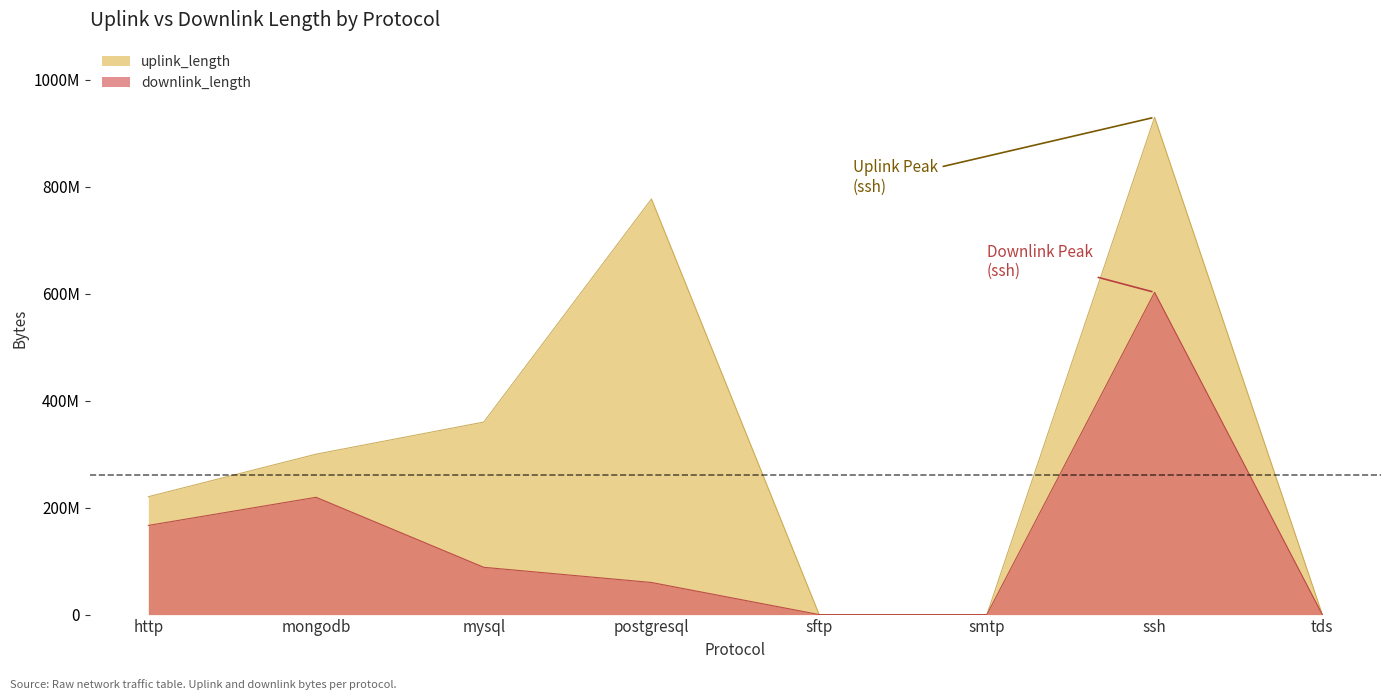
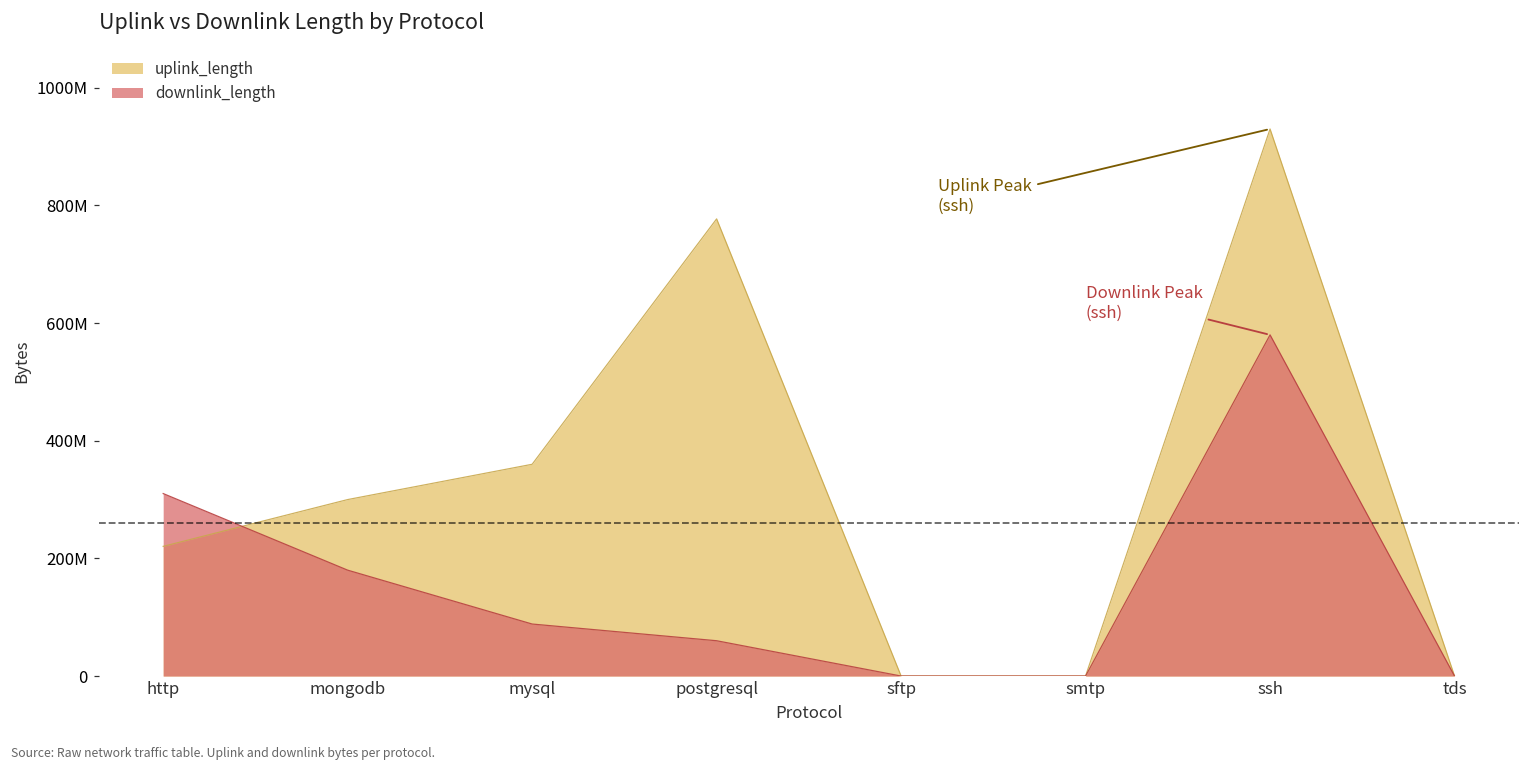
  {
    "uplink_length": {
      "http": 220000000,
      "mongodb": 300000000,
      "mysql": 360000000,
      "postgresql": 780000000,
      "ssh": 930000000
    },
    "downlink_length": {
-     "http": 170000000,
-     "mongodb": 220000000,
+     "http": 310000000,
+     "mongodb": 180000000,
      "mysql": 90000000,
      "postgresql": 60000000,
-     "ssh": 600000000
+     "ssh": 580000000
    }
  }
